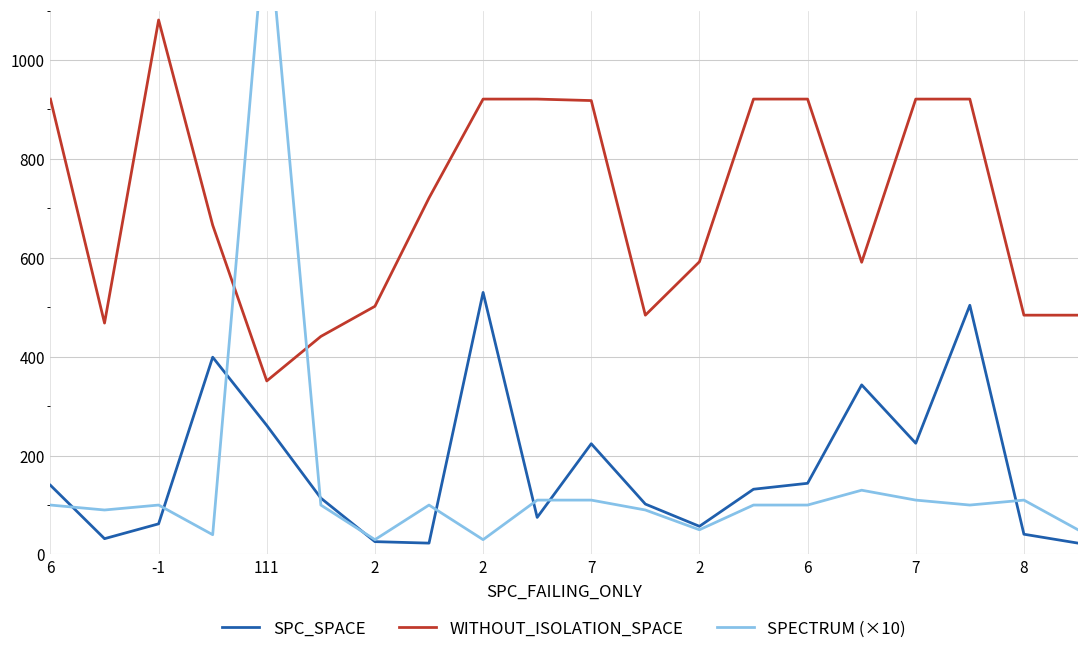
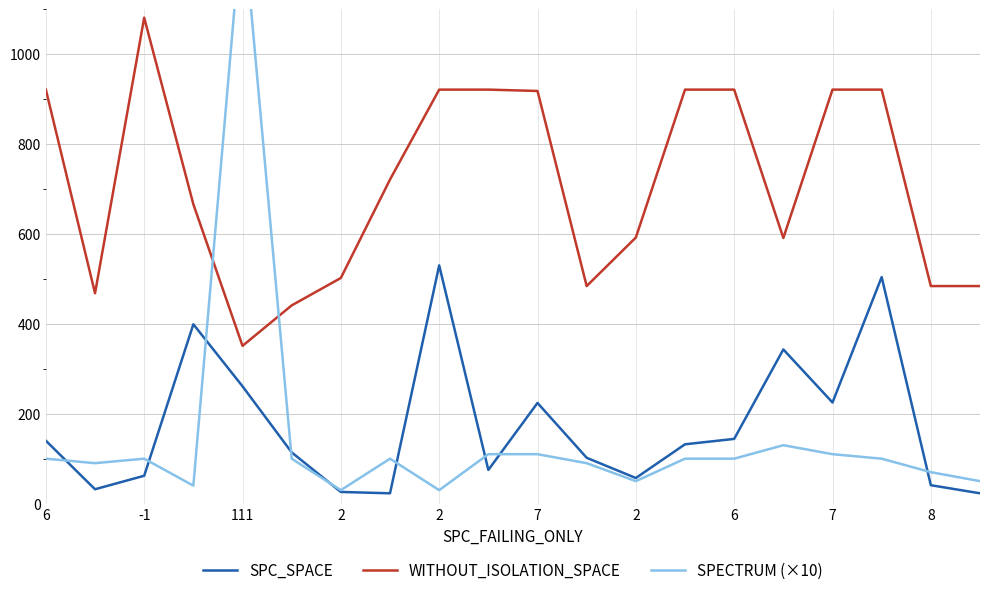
  {
    "SPC_SPACE": {
      "-1": 60,
      "111": 260,
      "8": 40
    },
    "WITHOUT_ISOLATION_SPACE": {
      "-1": 1080,
      "111": 350,
      "8": 480
    },
    "SPECTRUM (×10)": {
      "-1": 100,
-     "8": 110
+     "8": 70
    }
  }
